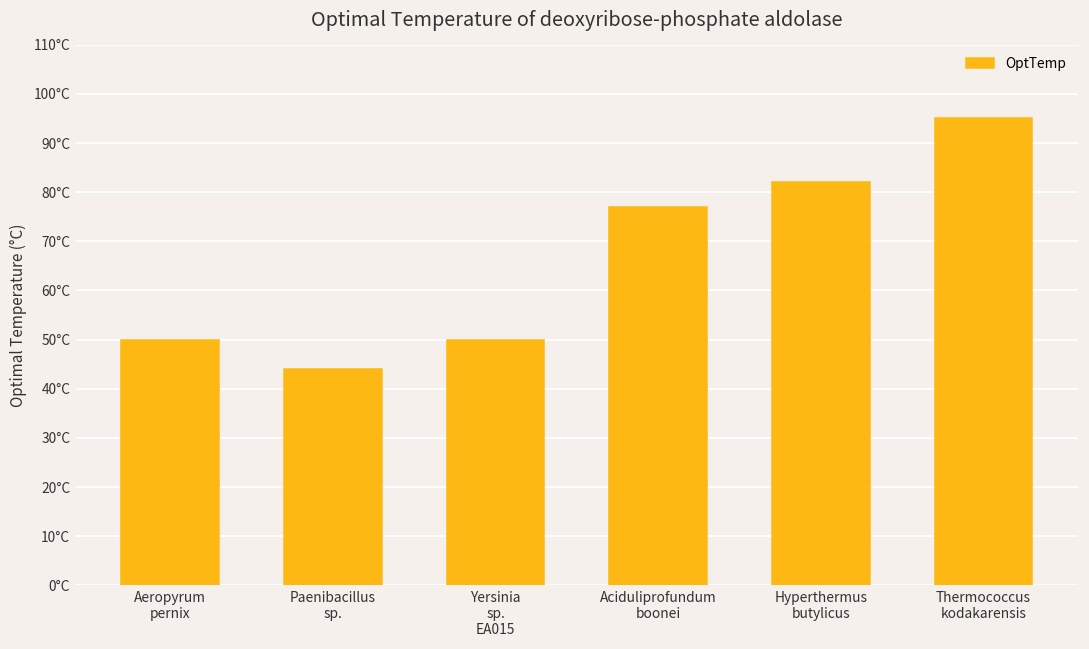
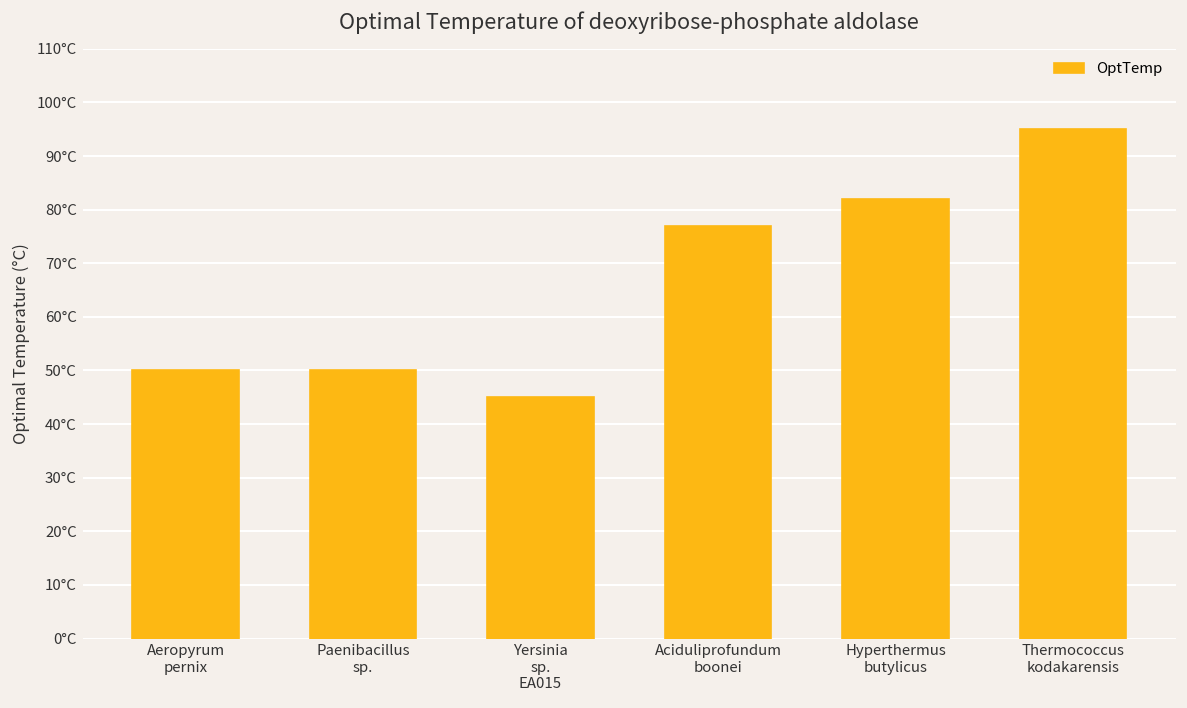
  {
    "Aeropyrum pernix": "50°C",
-   "Paenibacillus sp.": "44°C",
-   "Yersinia sp. EA015": "50°C",
+   "Paenibacillus sp.": "50°C",
+   "Yersinia sp. EA015": "45°C",
    "Aciduliprofundum boonei": "77°C",
    "Hyperthermus butylicus": "82°C",
    "Thermococcus kodakarensis": "95°C"
  }
